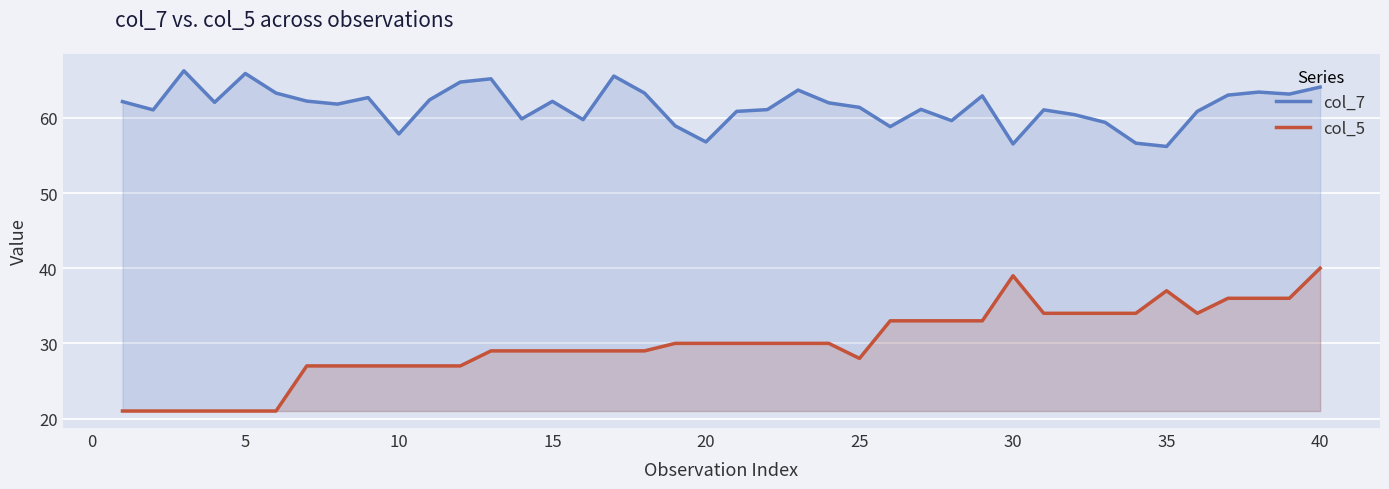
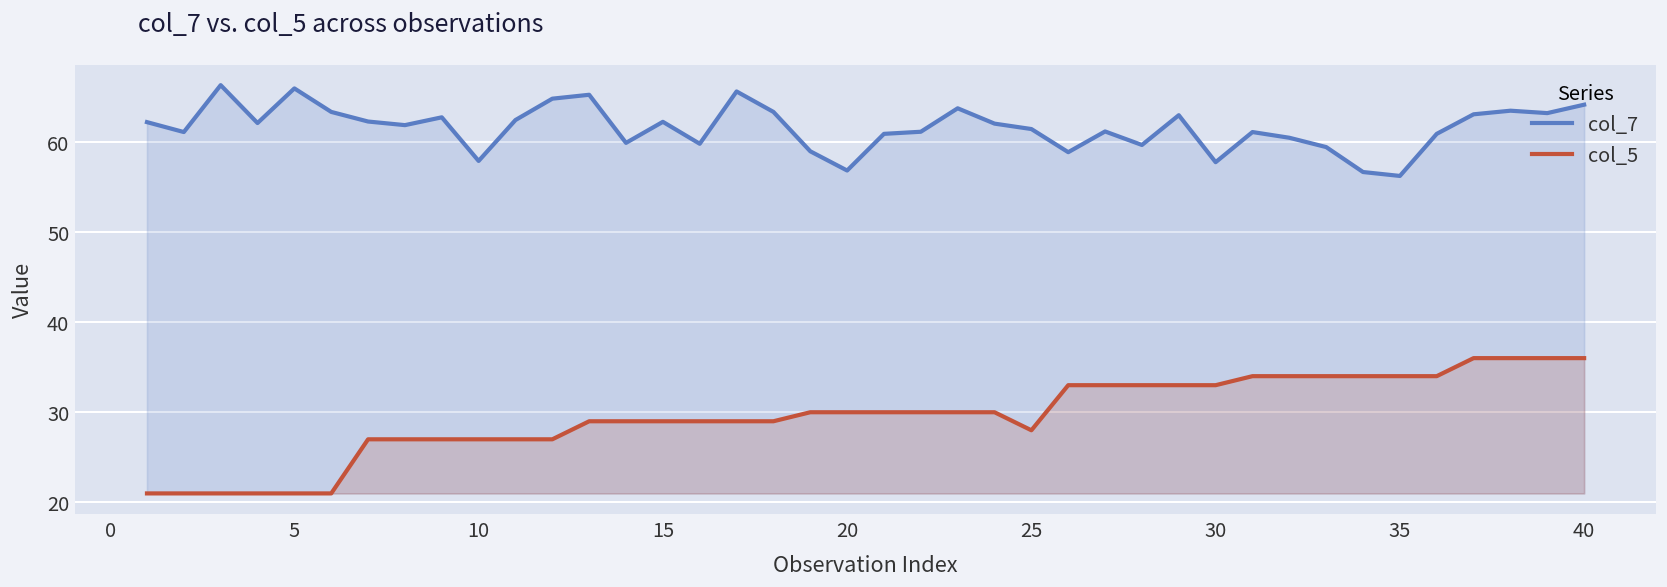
  {
    "col_7": {
      "5": 66,
      "10": 58,
      "15": 62,
      "20": 57,
      "25": 61,
-     "30": 57,
+     "30": 58,
      "35": 56,
      "40": 64
    },
    "col_5": {
      "5": 21,
      "10": 27,
      "15": 29,
      "20": 30,
      "25": 28,
-     "30": 39,
-     "35": 37,
-     "40": 40
+     "30": 33,
+     "35": 34,
+     "40": 36
    }
  }
